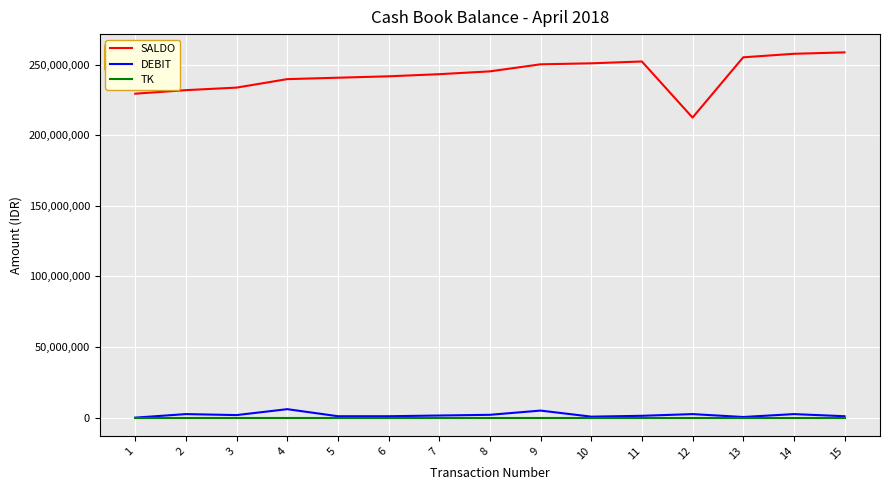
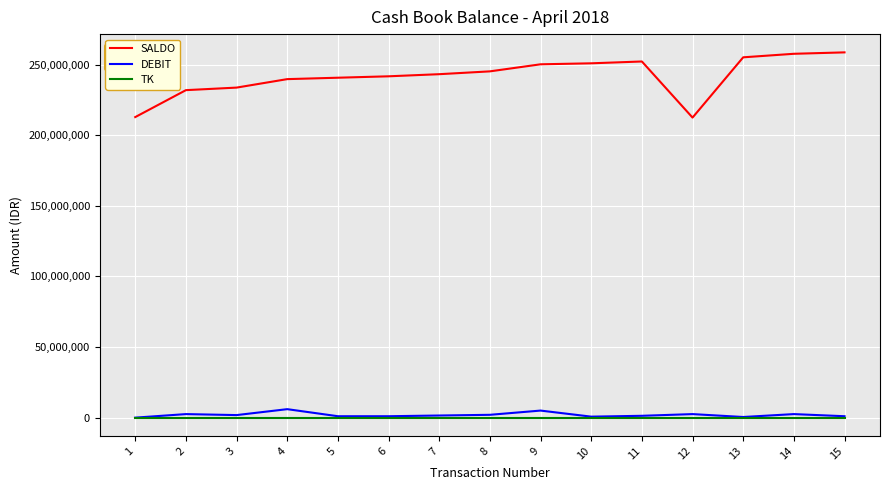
  {
    "SALDO": {
-     "1": "229,000,000",
+     "1": "213,000,000",
      "2": "232,000,000",
      "3": "234,000,000",
      "4": "240,000,000",
      "5": "241,000,000",
      "6": "242,000,000",
      "7": "243,000,000",
      "8": "245,000,000",
      "9": "250,000,000",
      "10": "251,000,000",
      "11": "252,000,000",
      "12": "213,000,000",
      "13": "255,000,000",
      "14": "258,000,000",
      "15": "259,000,000"
    },
    "DEBIT": {
      "2": "3,000,000",
      "4": "6,000,000",
      "8": "2,000,000",
      "9": "5,000,000",
      "12": "3,000,000",
      "14": "3,000,000"
    },
    "TK": {
      "2": "0",
      "4": "0",
      "8": "0",
      "9": "0",
      "12": "0",
      "14": "0"
    }
  }
